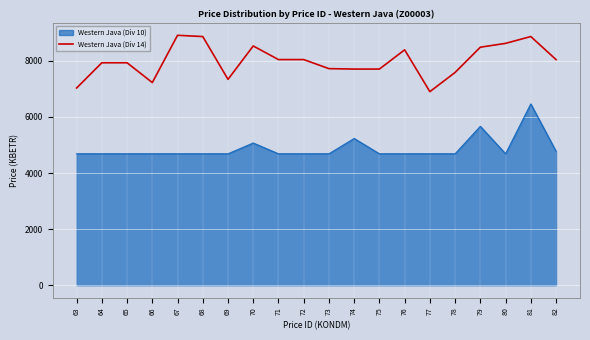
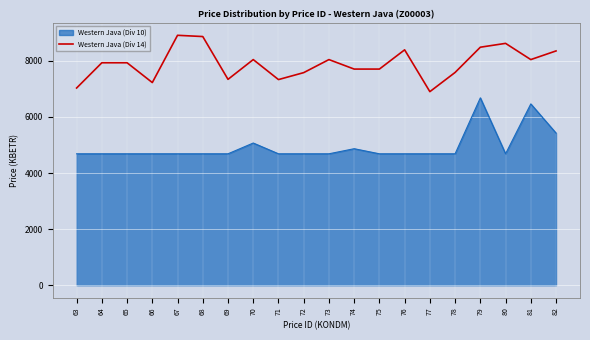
  {
    "Western Java (Div 10)": {
      "63": 4700,
      "64": 4700,
      "65": 4700,
      "66": 4700,
      "67": 4700,
      "68": 4700,
      "69": 4700,
      "70": 5100,
      "71": 4700,
      "72": 4700,
      "73": 4700,
-     "74": 5200,
+     "74": 4900,
      "75": 4700,
      "76": 4700,
      "77": 4700,
      "78": 4700,
-     "79": 5700,
+     "79": 6700,
      "80": 4700,
      "81": 6500,
-     "82": 4800
+     "82": 5400
    },
    "Western Java (Div 14)": {
      "63": 7000,
      "64": 7900,
      "65": 7900,
      "66": 7200,
      "67": 8900,
      "68": 8900,
      "69": 7300,
-     "70": 8500,
-     "71": 8000,
-     "72": 8000,
-     "73": 7700,
+     "70": 8000,
+     "71": 7300,
+     "72": 7600,
+     "73": 8000,
      "74": 7700,
      "75": 7700,
      "76": 8400,
      "77": 6900,
      "78": 7600,
      "79": 8500,
      "80": 8600,
-     "81": 8900,
-     "82": 8000
+     "81": 8000,
+     "82": 8400
    }
  }
